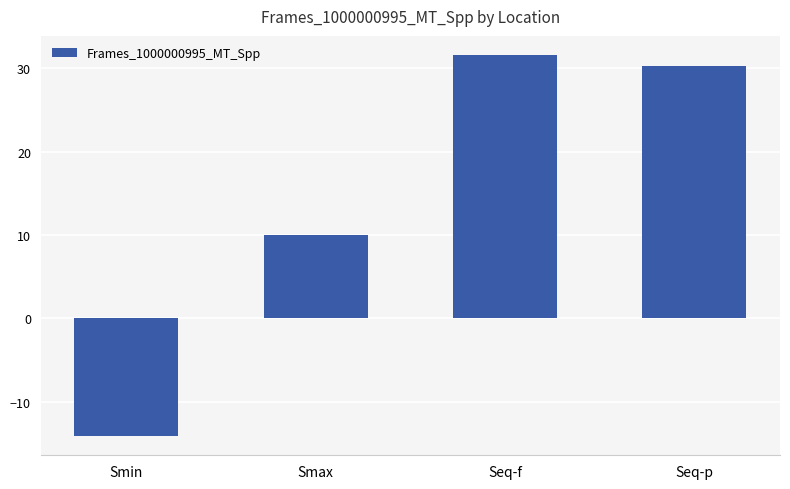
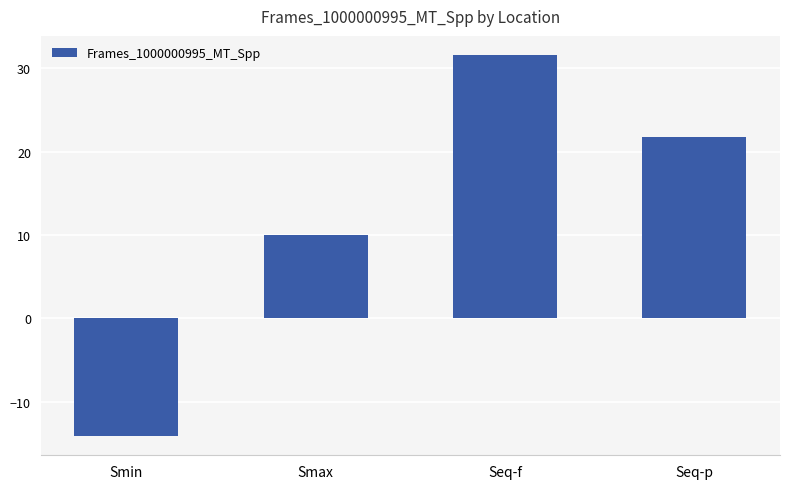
  {
    "Smin": -14,
    "Smax": 10,
    "Seq-f": 32,
-   "Seq-p": 30
+   "Seq-p": 22
  }
